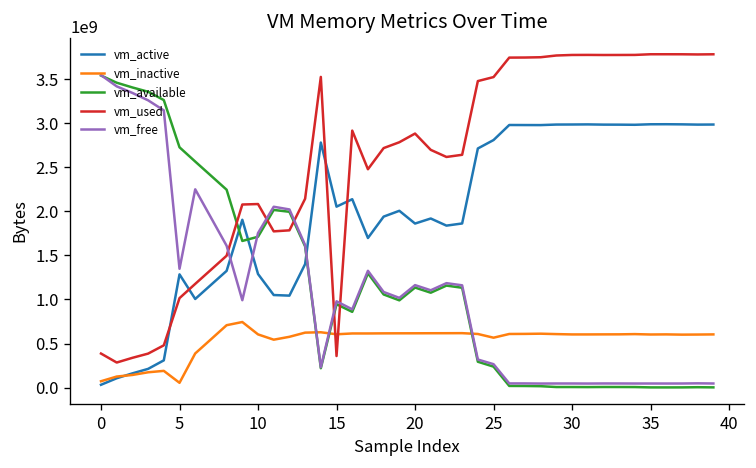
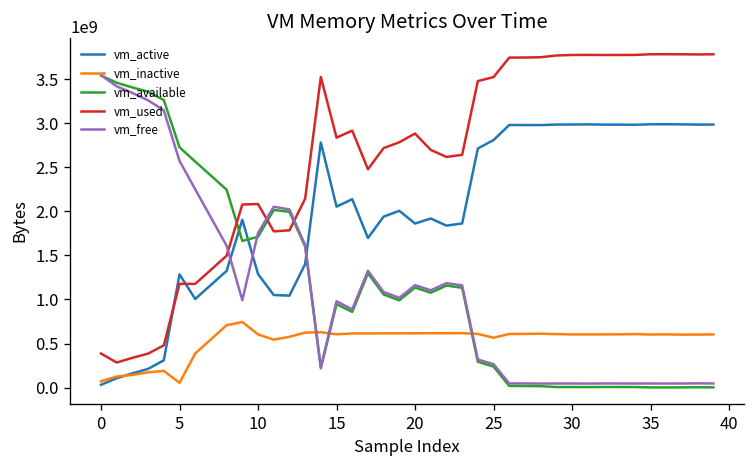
  {
    "vm_active": {
      "0": 0,
      "5": 1300000000,
      "10": 1300000000,
      "15": 2100000000,
      "20": 1900000000,
      "25": 2800000000,
      "30": 3000000000,
      "35": 3000000000
    },
    "vm_inactive": {
      "0": 100000000,
      "5": 100000000,
      "10": 600000000,
      "15": 600000000,
      "20": 600000000,
      "25": 600000000,
      "30": 600000000,
      "35": 600000000
    },
    "vm_available": {
      "5": 2700000000,
      "10": 1700000000,
      "30": 0,
      "35": 0
    },
    "vm_used": {
      "0": 400000000,
-     "5": 1000000000,
+     "5": 1200000000,
      "10": 2100000000,
-     "15": 400000000,
+     "15": 2800000000,
      "20": 2900000000,
      "25": 3500000000,
      "30": 3800000000,
      "35": 3800000000
    },
    "vm_free": {
-     "5": 1300000000,
+     "5": 2600000000,
      "10": 1800000000,
      "30": 0,
      "35": 0
    }
  }
